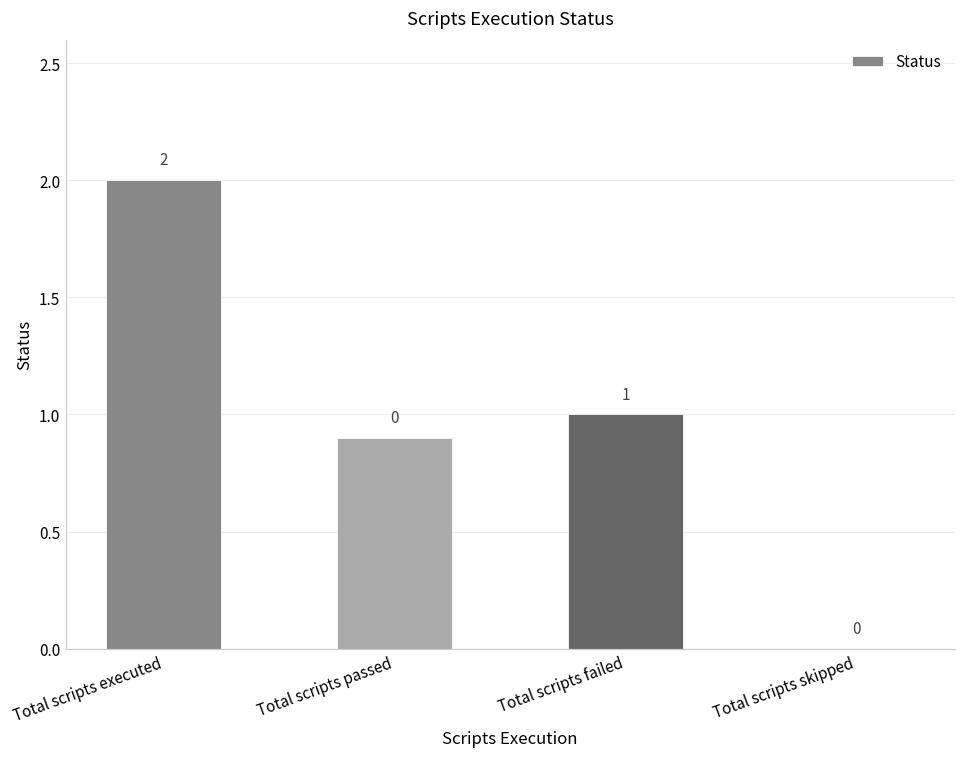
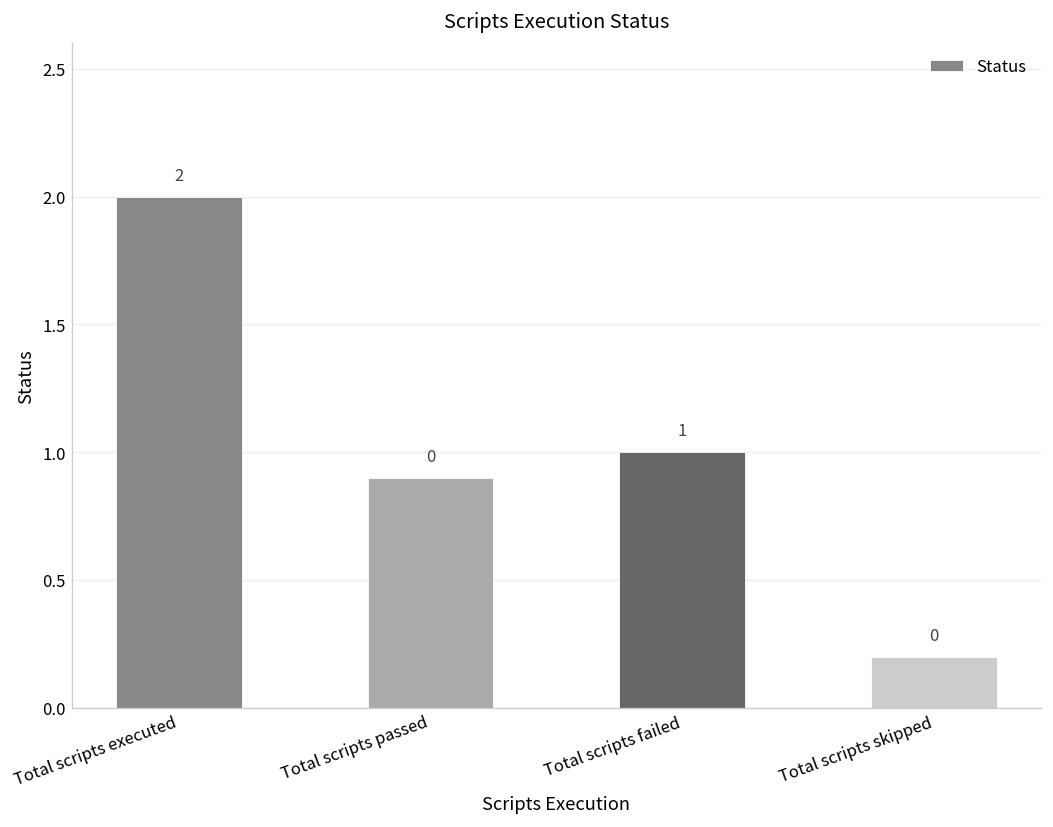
  {
-   "Total scripts skipped": 0.0
+   "Total scripts skipped": 0.2
  }
